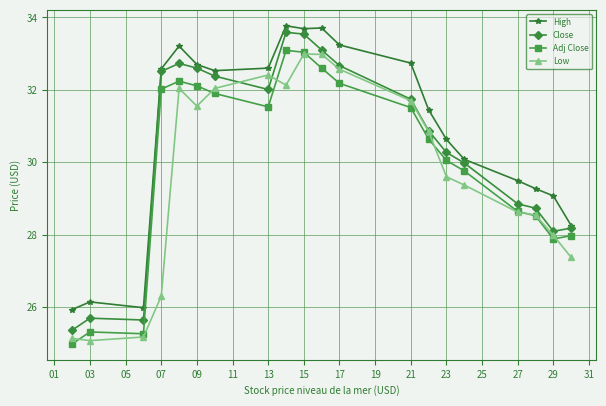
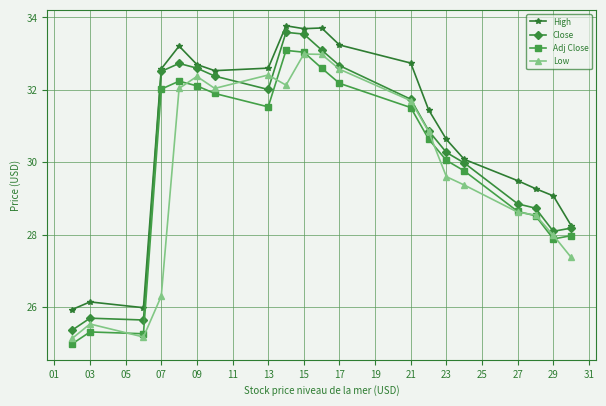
  {
    "Low": {
-     "03": 25.1,
+     "03": 25.5,
      "07": 26.3,
-     "09": 31.6,
+     "09": 32.4,
      "13": 32.4,
      "17": 32.6,
      "23": 29.6,
      "29": 28.0
    }
  }
